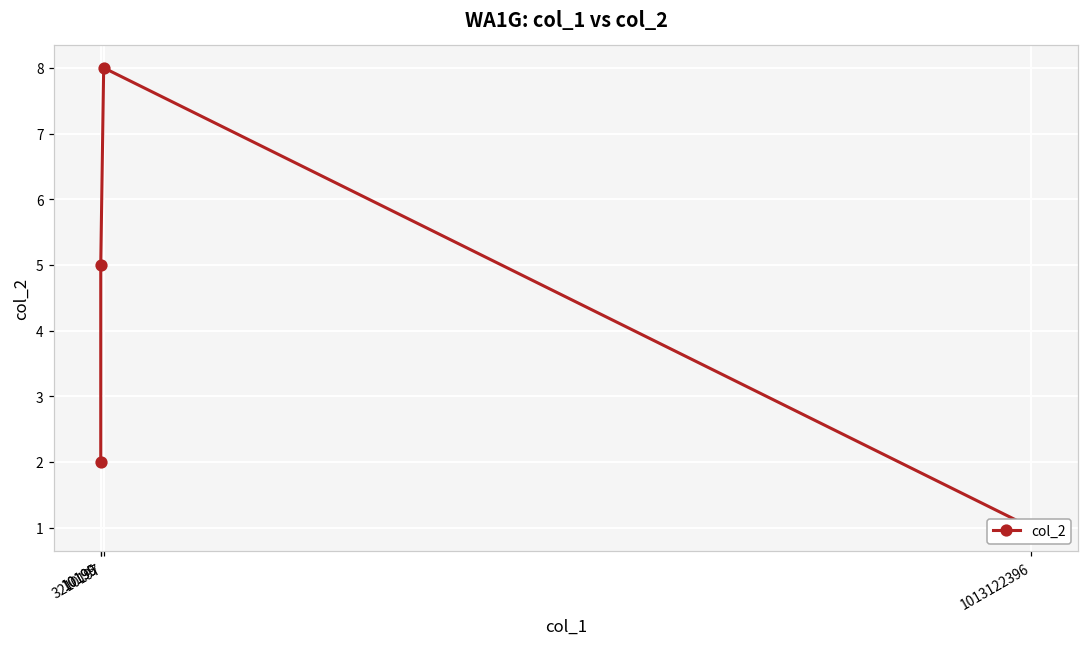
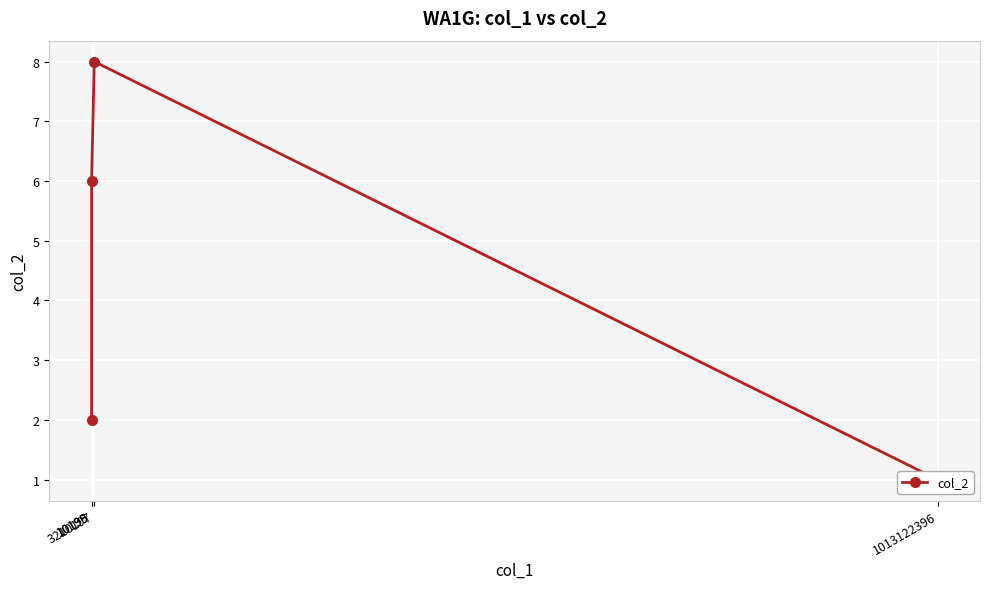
  {
-   "10199": 5,
+   "10199": 6,
    "10195": 2,
    "3210197": 8
  }
